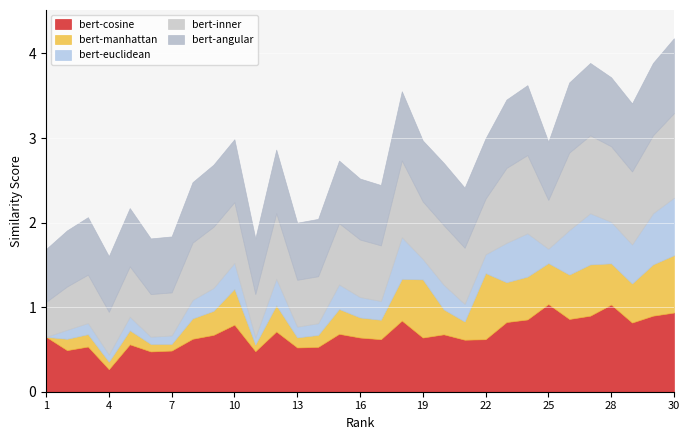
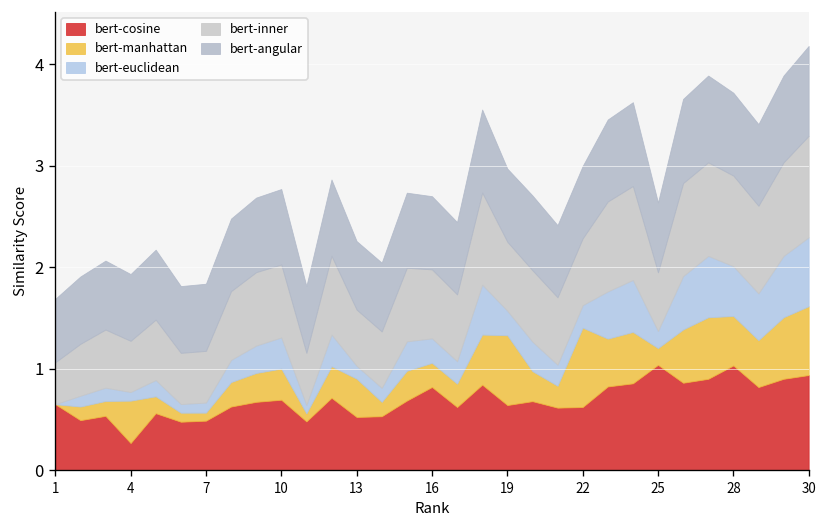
  {
    "bert-cosine": {
      "4": 0.3,
      "7": 0.5,
-     "10": 0.8,
+     "10": 0.7,
      "13": 0.5,
-     "16": 0.6,
+     "16": 0.8,
      "19": 0.6,
      "22": 0.6,
      "25": 1.0,
      "28": 1.0,
      "30": 0.9
    },
    "bert-manhattan": {
-     "4": 0.1,
+     "4": 0.4,
      "7": 0.1,
-     "10": 0.4,
-     "13": 0.1,
+     "10": 0.3,
+     "13": 0.4,
      "16": 0.2,
      "19": 0.7,
      "22": 0.8,
-     "25": 0.5,
+     "25": 0.2,
      "28": 0.5,
      "30": 0.7
    }
  }
